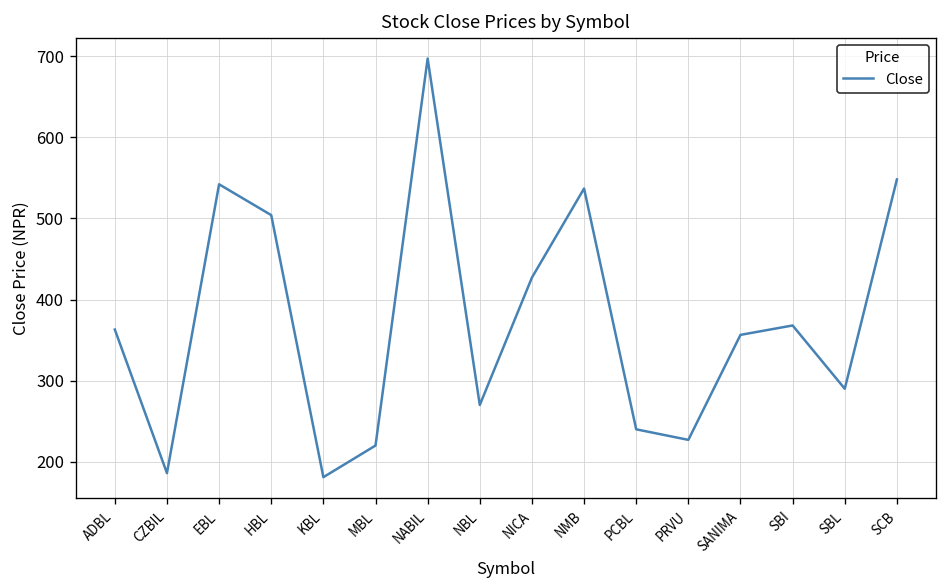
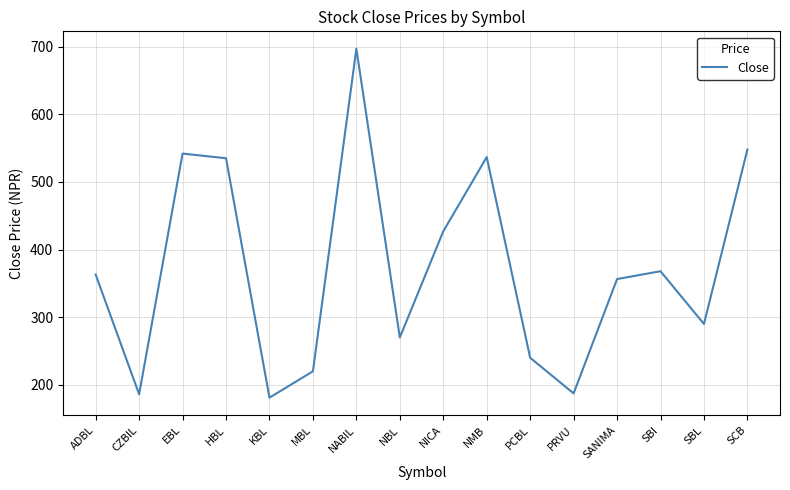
  {
    "ADBL": 360,
    "CZBIL": 190,
    "EBL": 540,
-   "HBL": 500,
+   "HBL": 540,
    "KBL": 180,
    "MBL": 220,
    "NABIL": 700,
    "NBL": 270,
    "NICA": 430,
    "NMB": 540,
    "PCBL": 240,
-   "PRVU": 230,
+   "PRVU": 190,
    "SANIMA": 360,
    "SBI": 370,
    "SBL": 290,
    "SCB": 550
  }
